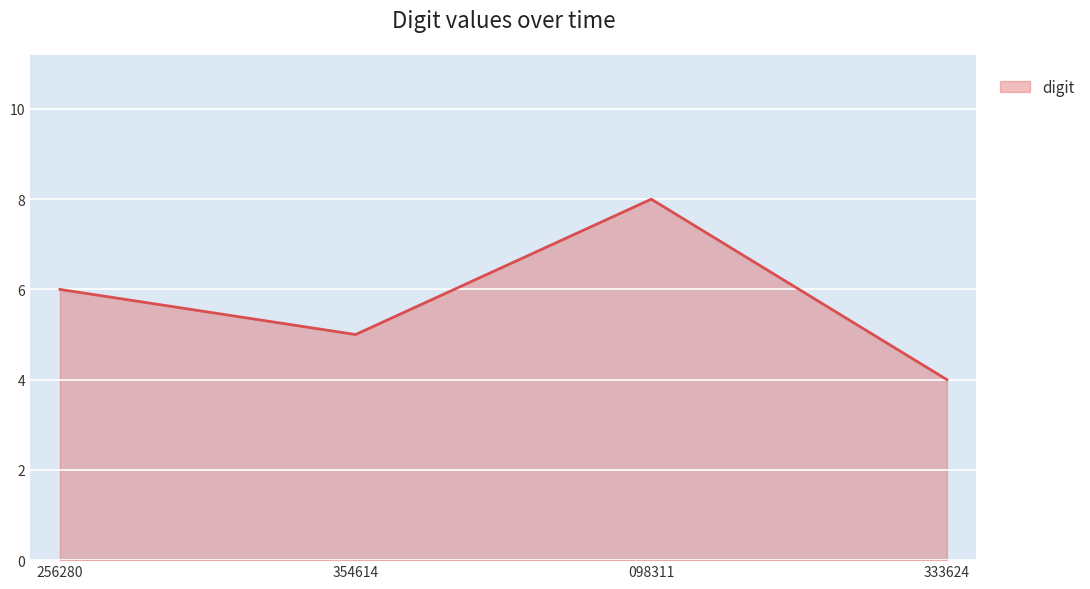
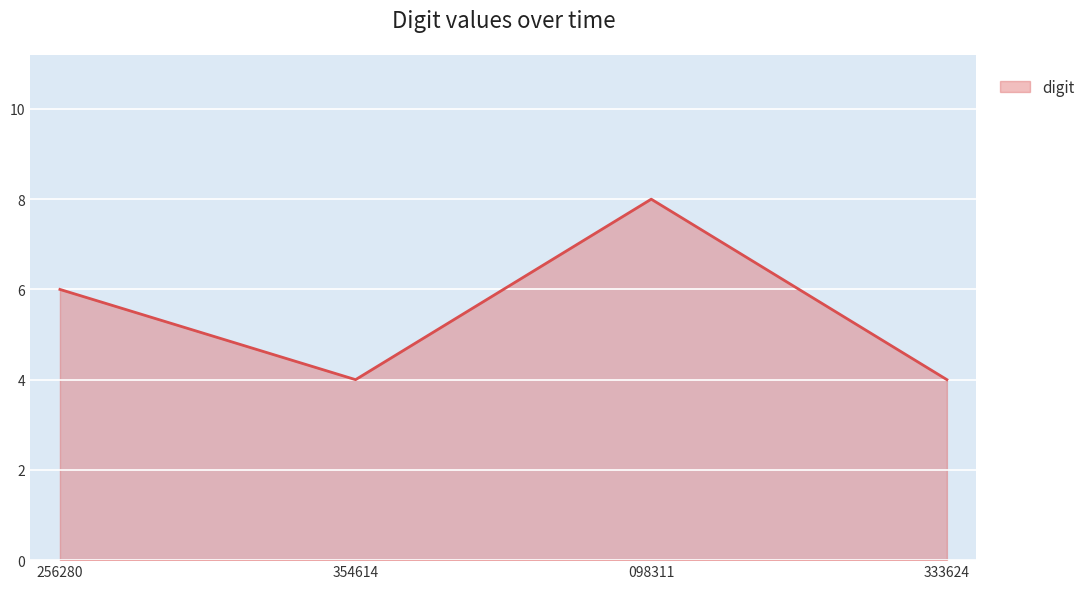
  {
    "256280": 6,
-   "354614": 5,
+   "354614": 4,
    "098311": 8,
    "333624": 4
  }
